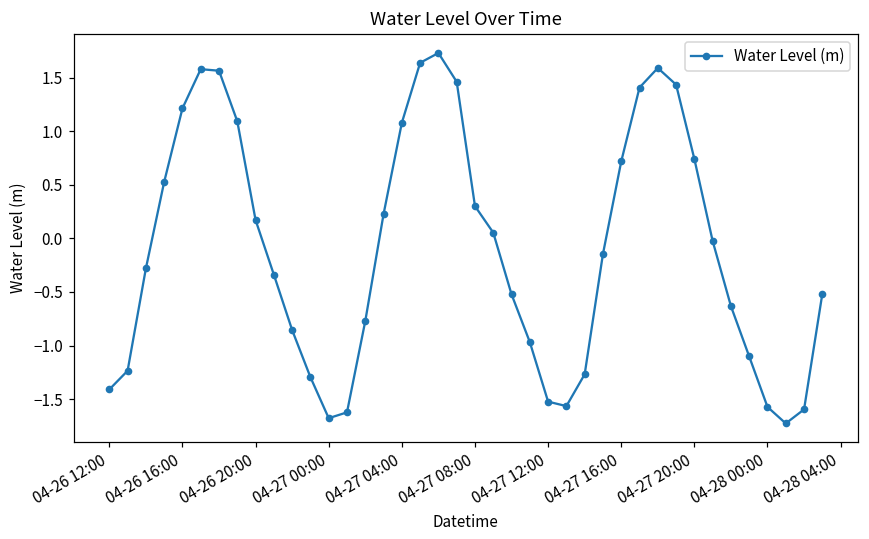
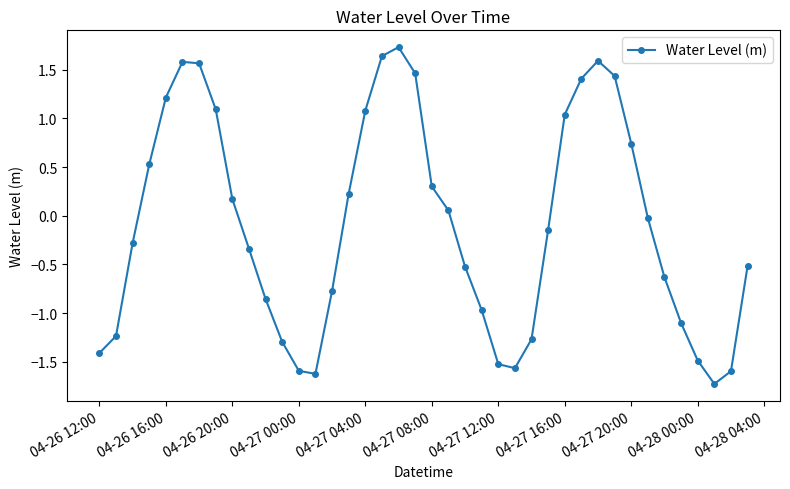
  {
    "04-26 12:00": -1.4,
    "04-26 16:00": 1.2,
    "04-26 20:00": 0.2,
-   "04-27 00:00": -1.7,
+   "04-27 00:00": -1.6,
    "04-27 04:00": 1.1,
    "04-27 08:00": 0.3,
    "04-27 12:00": -1.5,
-   "04-27 16:00": 0.7,
+   "04-27 16:00": 1.0,
    "04-27 20:00": 0.7,
-   "04-28 00:00": -1.6
+   "04-28 00:00": -1.5
  }
